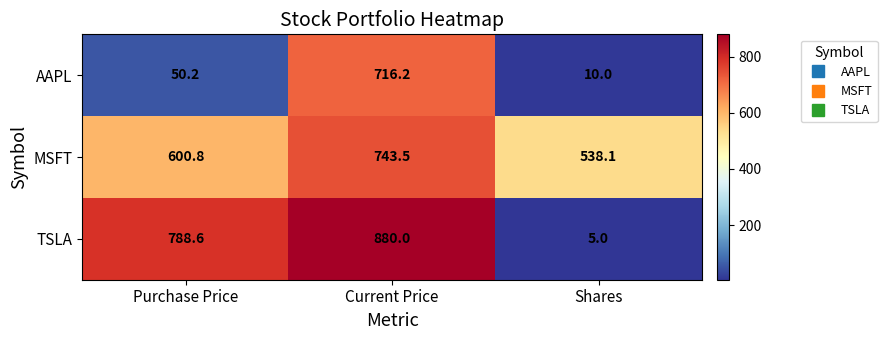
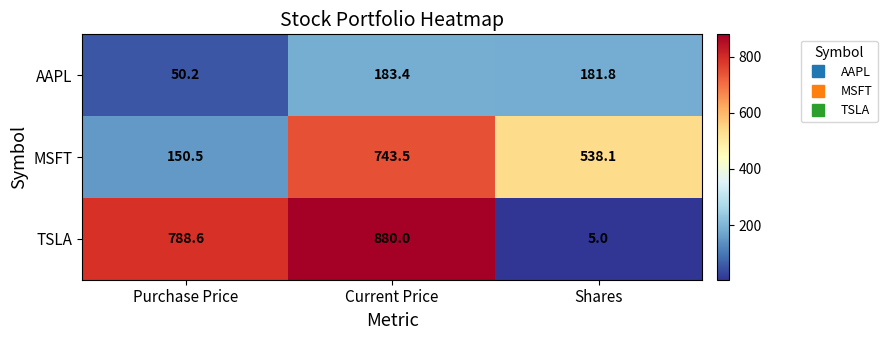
  {
    "AAPL": {
      "Purchase Price": 50.2,
-     "Current Price": 716.2,
-     "Shares": 10.0
+     "Current Price": 183.4,
+     "Shares": 181.8
    },
    "MSFT": {
-     "Purchase Price": 600.8,
+     "Purchase Price": 150.5,
      "Current Price": 743.5,
      "Shares": 538.1
    },
    "TSLA": {
      "Purchase Price": 788.6,
      "Current Price": 880.0,
      "Shares": 5.0
    }
  }
